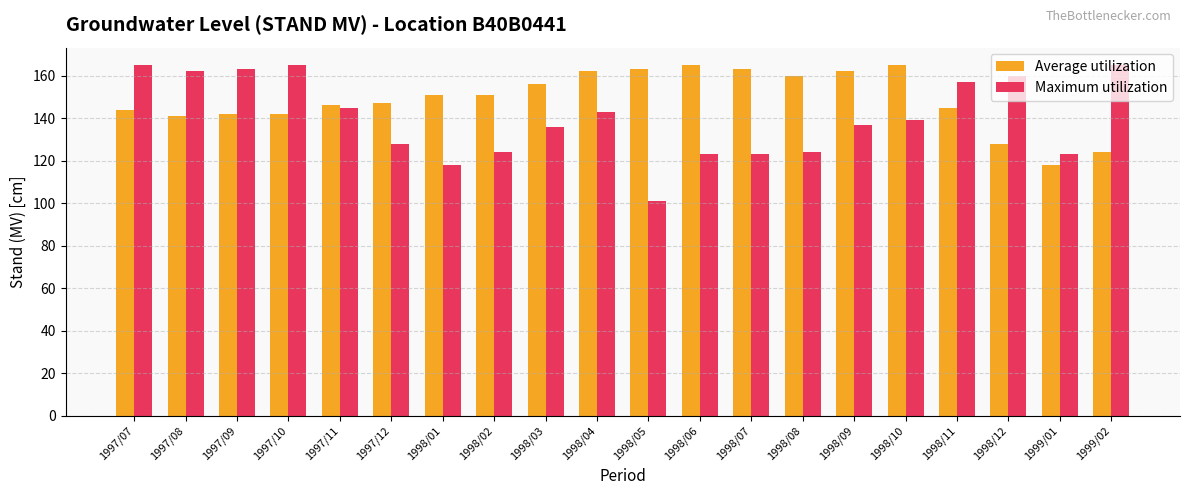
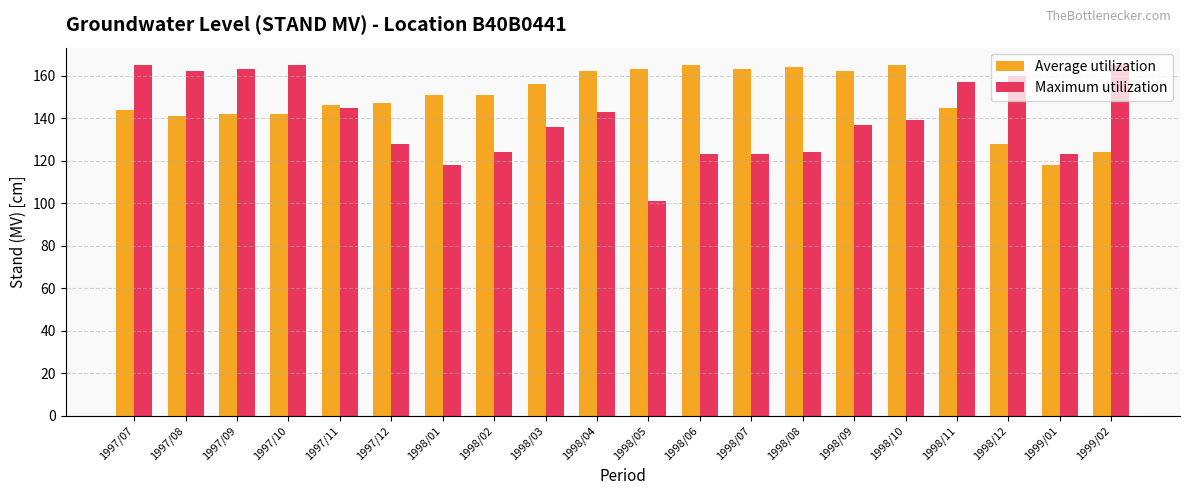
  {
    "Average utilization": {
      "1997/07": 144,
      "1997/08": 141,
      "1997/09": 142,
      "1997/10": 142,
      "1997/11": 146,
      "1997/12": 147,
      "1998/01": 151,
      "1998/02": 151,
      "1998/03": 156,
      "1998/04": 162,
      "1998/05": 163,
      "1998/06": 165,
      "1998/07": 163,
-     "1998/08": 160,
+     "1998/08": 164,
      "1998/09": 162,
      "1998/10": 165,
      "1998/11": 145,
      "1998/12": 128,
      "1999/01": 118,
      "1999/02": 124
    },
    "Maximum utilization": {
      "1997/07": 165,
      "1997/08": 162,
      "1997/09": 163,
      "1997/10": 165,
      "1997/11": 145,
      "1997/12": 128,
      "1998/01": 118,
      "1998/02": 124,
      "1998/03": 136,
      "1998/04": 143,
      "1998/05": 101,
      "1998/06": 123,
      "1998/07": 123,
      "1998/08": 124,
      "1998/09": 137,
      "1998/10": 139,
      "1998/11": 157,
      "1999/01": 123
    }
  }
